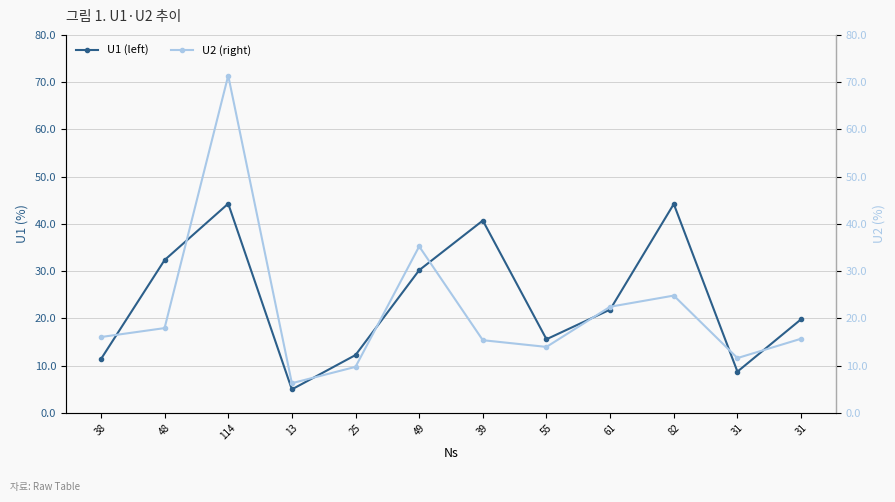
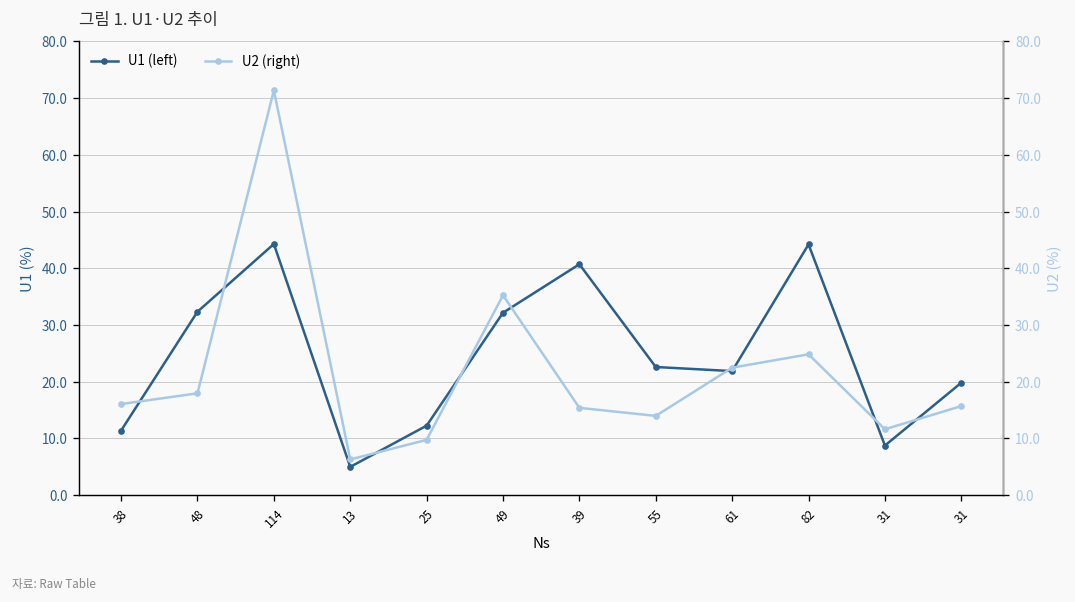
  {
    "U1 (left)": {
      "38": 11,
      "48": 32,
      "114": 44,
      "13": 5,
      "25": 12,
-     "49": 30,
+     "49": 32,
      "39": 41,
-     "55": 16,
+     "55": 23,
      "61": 22,
      "82": 44
    },
    "U2 (right)": {
      "38": 16,
      "48": 18,
      "114": 71,
      "13": 6,
      "25": 10,
      "49": 35,
      "39": 15,
      "55": 14,
      "61": 22,
      "82": 25
    }
  }
